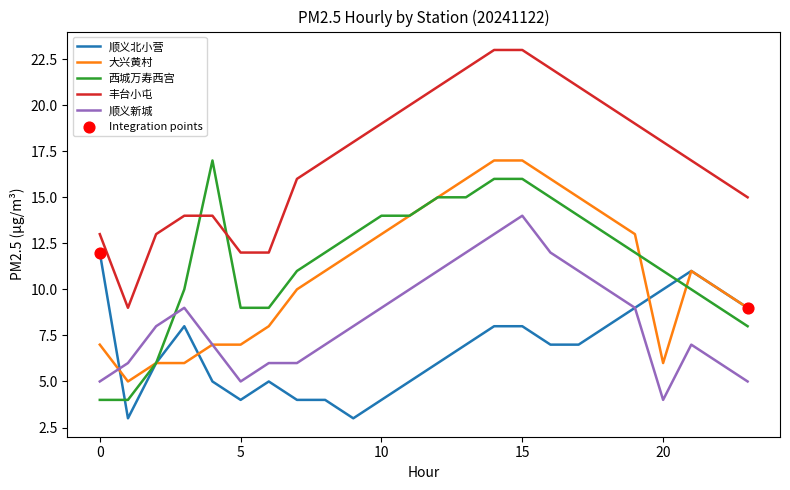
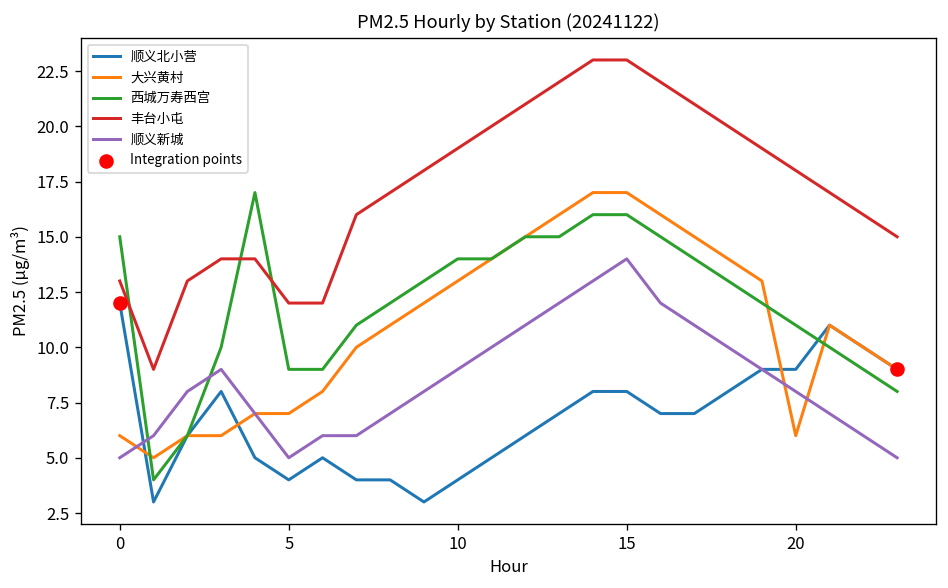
  {
    "顺义北小营": {
      "5": 4,
      "10": 4,
      "15": 8,
-     "20": 10
+     "20": 9
    },
    "大兴黄村": {
-     "0": 7,
+     "0": 6,
      "5": 7,
      "10": 13,
      "15": 17,
      "20": 6
    },
    "西城万寿西宫": {
-     "0": 4,
+     "0": 15,
      "5": 9,
      "10": 14,
      "15": 16,
      "20": 11
    },
    "丰台小屯": {
      "0": 13,
      "5": 12,
      "10": 19,
      "15": 23,
      "20": 18
    },
    "顺义新城": {
      "0": 5,
      "5": 5,
      "10": 9,
      "15": 14,
-     "20": 4
+     "20": 8
    }
  }
